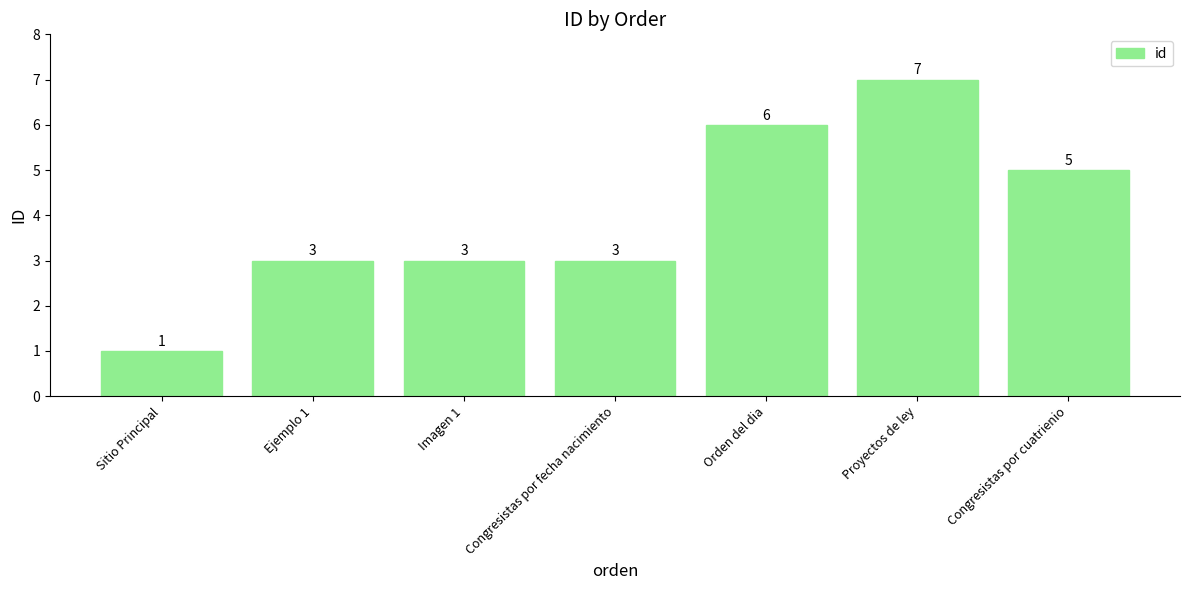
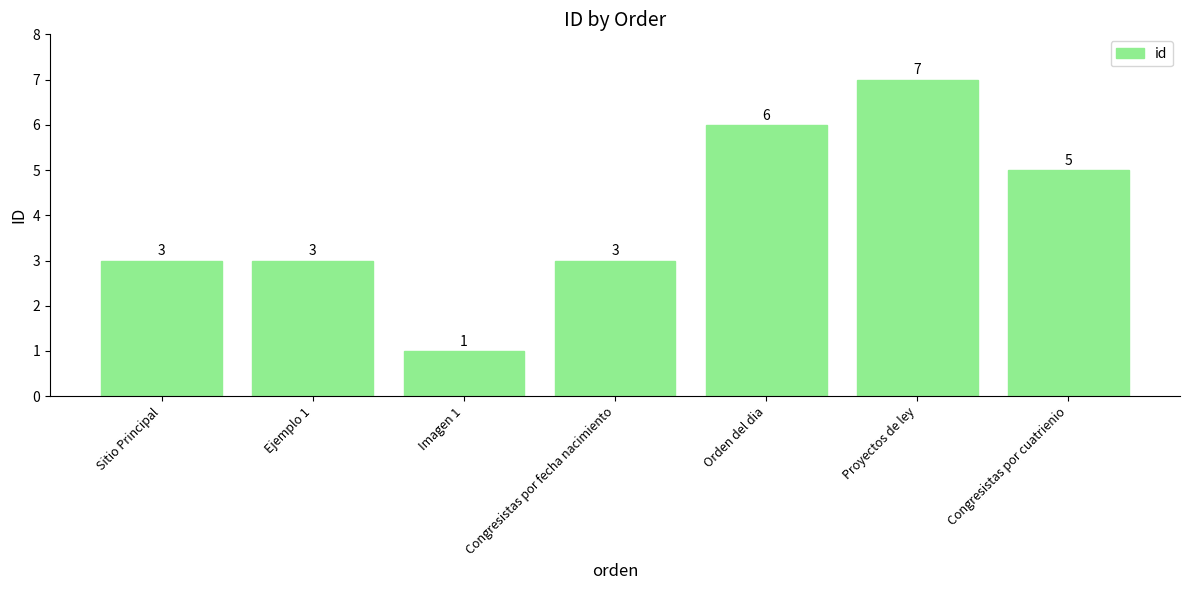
  {
-   "Sitio Principal": 1,
+   "Sitio Principal": 3,
    "Ejemplo 1": 3,
-   "Imagen 1": 3,
+   "Imagen 1": 1,
    "Congresistas por fecha nacimiento": 3,
    "Orden del dia": 6,
    "Proyectos de ley": 7,
    "Congresistas por cuatrienio": 5
  }
